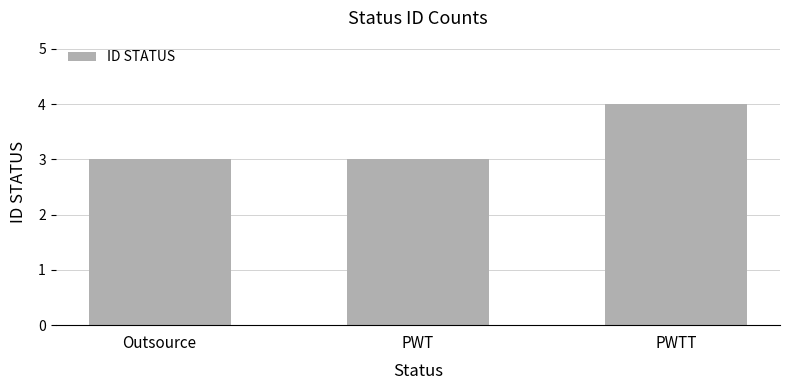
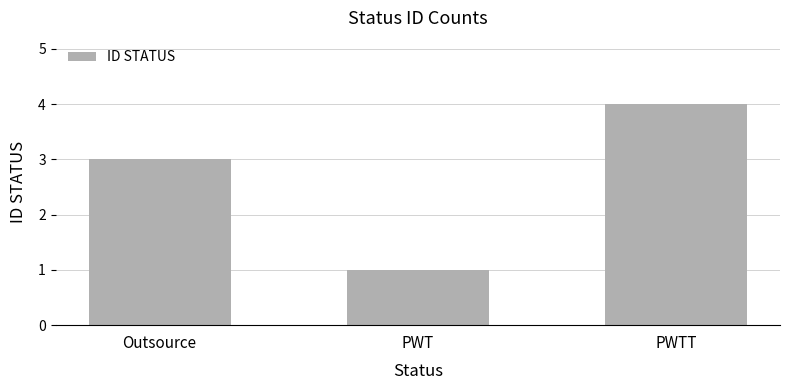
  {
    "Outsource": 3,
-   "PWT": 3,
+   "PWT": 1,
    "PWTT": 4
  }
